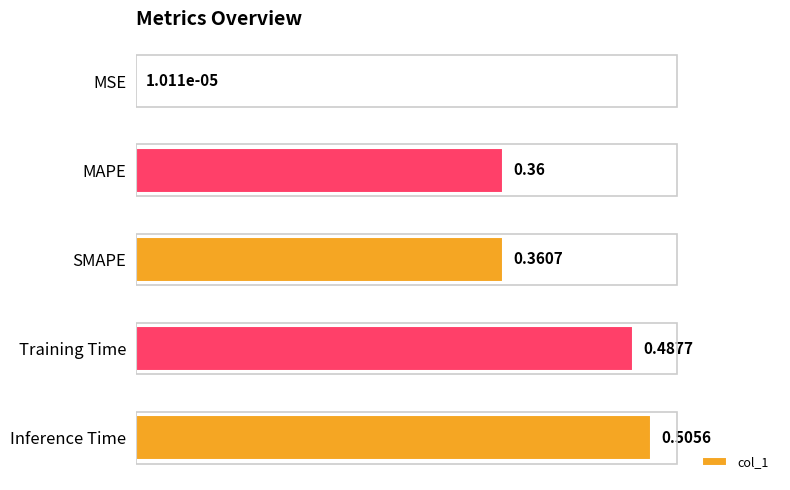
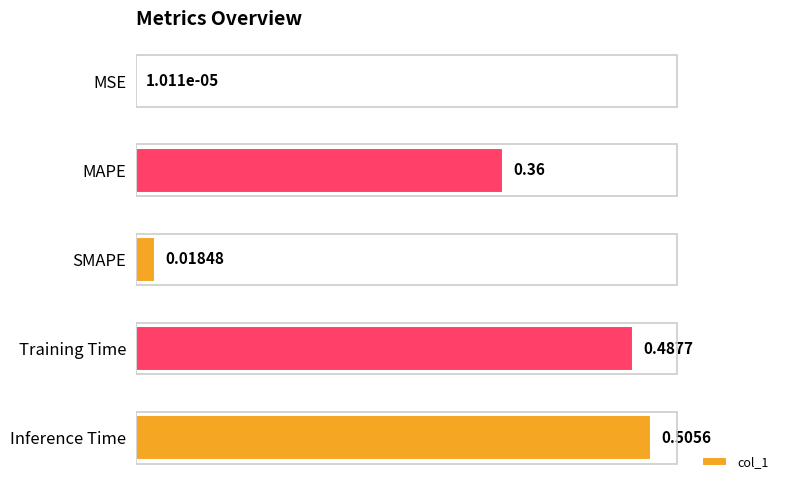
  {
    "MSE": "1.011e-05",
    "MAPE": "0.36",
-   "SMAPE": "0.3607",
+   "SMAPE": "0.01848",
    "Training Time": "0.4877",
    "Inference Time": "0.5056"
  }
